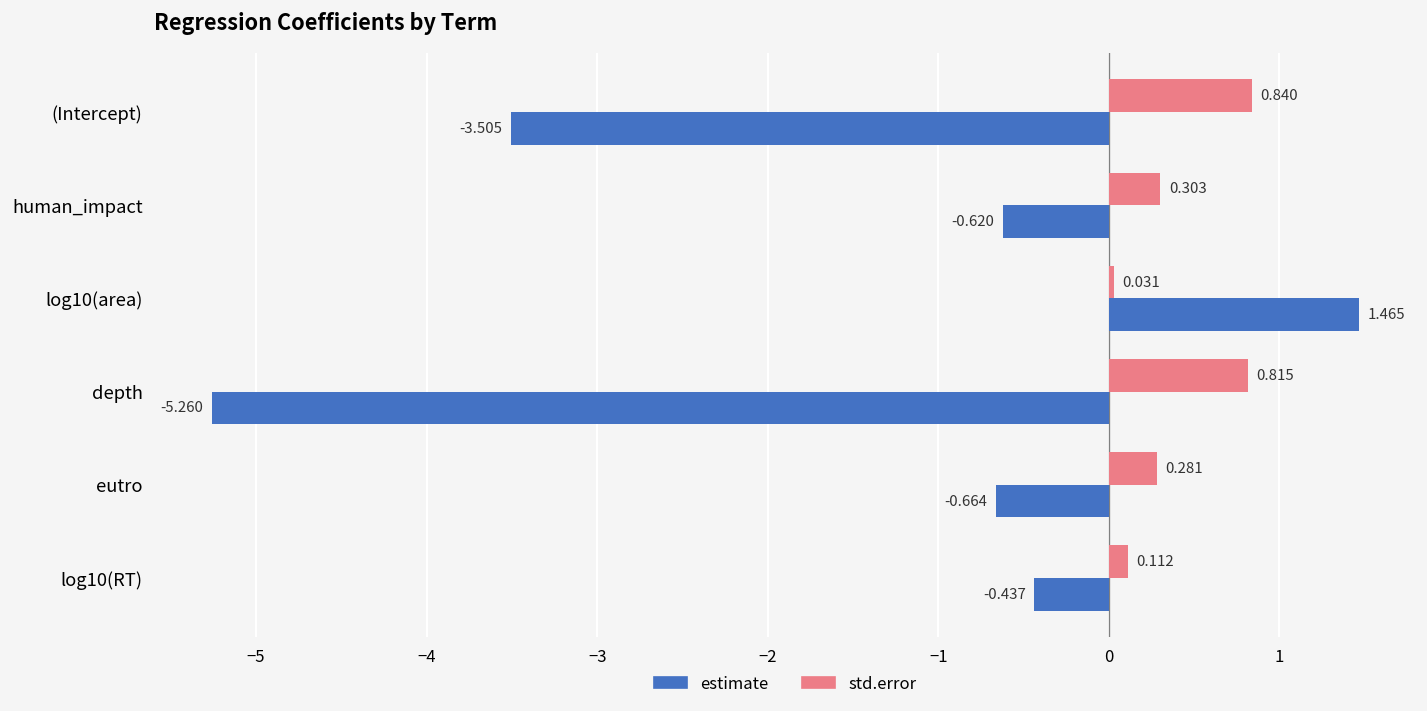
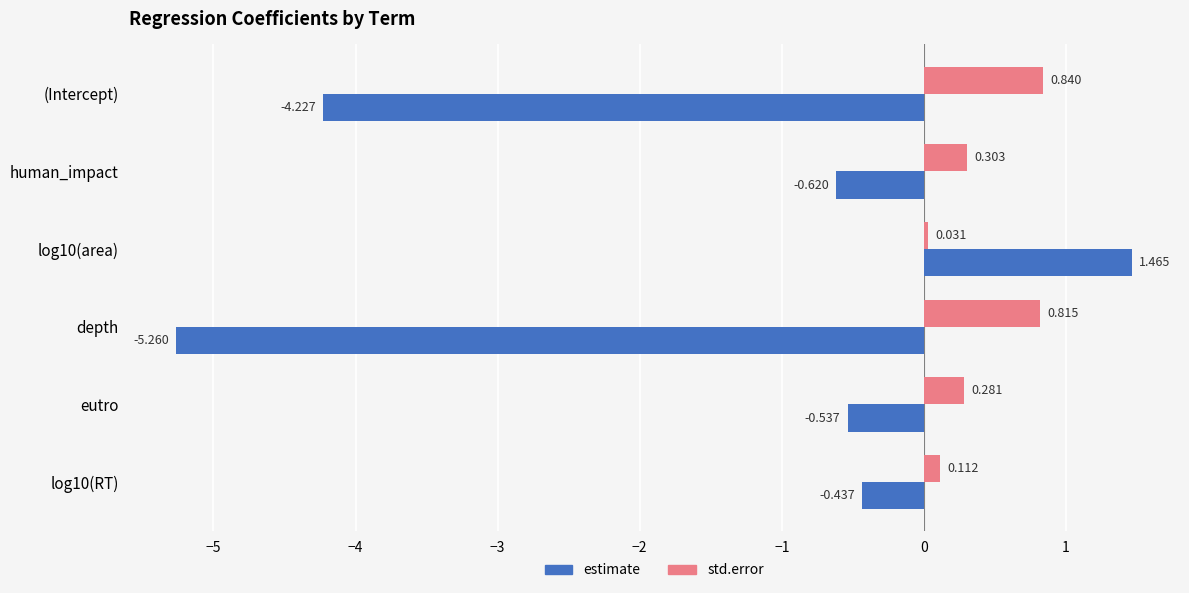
  {
    "estimate": {
-     "(Intercept)": -3.505,
+     "(Intercept)": -4.227,
      "human_impact": -0.620,
      "log10(area)": 1.465,
      "depth": -5.260,
-     "eutro": -0.664,
+     "eutro": -0.537,
      "log10(RT)": -0.437
    },
    "std.error": {
      "(Intercept)": 0.840,
      "human_impact": 0.303,
      "log10(area)": 0.031,
      "depth": 0.815,
      "eutro": 0.281,
      "log10(RT)": 0.112
    }
  }
